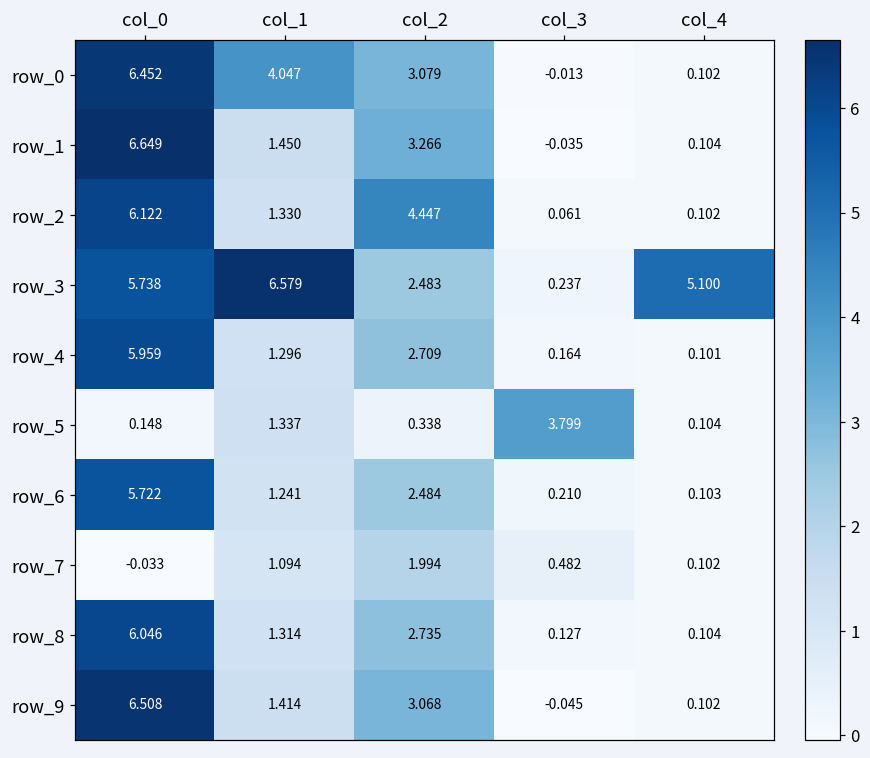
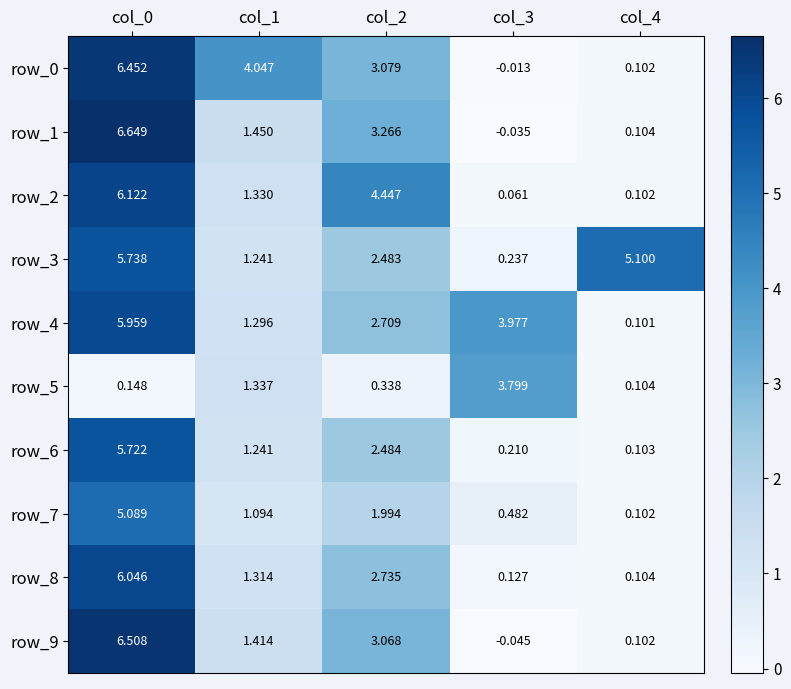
  {
    "row_0": {
      "col_0": 6.452,
      "col_1": 4.047,
      "col_2": 3.079,
      "col_3": -0.013,
      "col_4": 0.102
    },
    "row_1": {
      "col_0": 6.649,
      "col_1": 1.450,
      "col_2": 3.266,
      "col_3": -0.035,
      "col_4": 0.104
    },
    "row_2": {
      "col_0": 6.122,
      "col_1": 1.330,
      "col_2": 4.447,
      "col_3": 0.061,
      "col_4": 0.102
    },
    "row_3": {
      "col_0": 5.738,
-     "col_1": 6.579,
+     "col_1": 1.241,
      "col_2": 2.483,
      "col_3": 0.237,
      "col_4": 5.100
    },
    "row_4": {
      "col_0": 5.959,
      "col_1": 1.296,
      "col_2": 2.709,
-     "col_3": 0.164,
+     "col_3": 3.977,
      "col_4": 0.101
    },
    "row_5": {
      "col_0": 0.148,
      "col_1": 1.337,
      "col_2": 0.338,
      "col_3": 3.799,
      "col_4": 0.104
    },
    "row_6": {
      "col_0": 5.722,
      "col_1": 1.241,
      "col_2": 2.484,
      "col_3": 0.210,
      "col_4": 0.103
    },
    "row_7": {
-     "col_0": -0.033,
+     "col_0": 5.089,
      "col_1": 1.094,
      "col_2": 1.994,
      "col_3": 0.482,
      "col_4": 0.102
    },
    "row_8": {
      "col_0": 6.046,
      "col_1": 1.314,
      "col_2": 2.735,
      "col_3": 0.127,
      "col_4": 0.104
    },
    "row_9": {
      "col_0": 6.508,
      "col_1": 1.414,
      "col_2": 3.068,
      "col_3": -0.045,
      "col_4": 0.102
    }
  }
